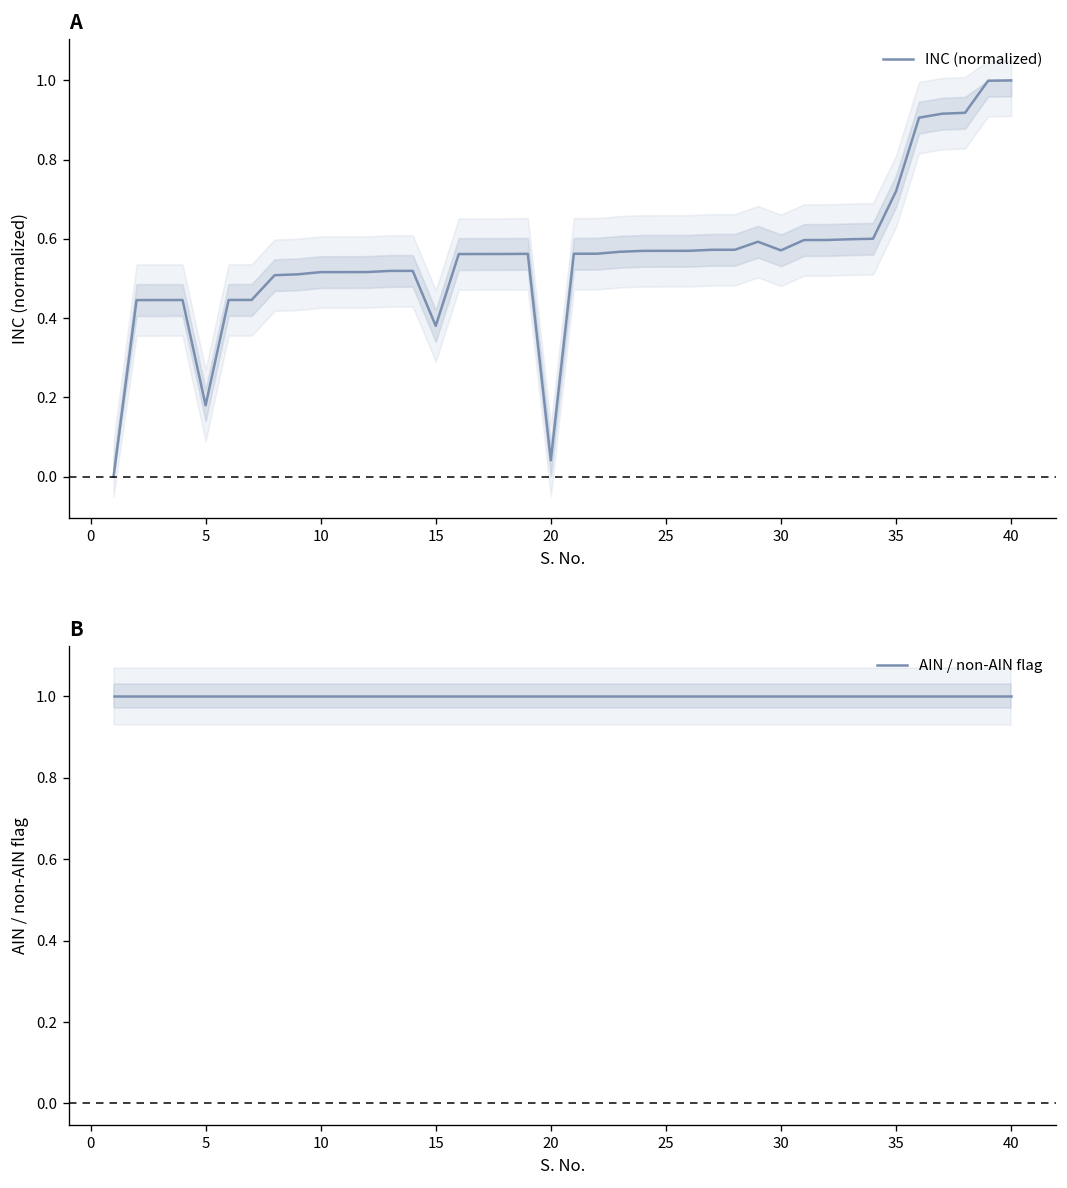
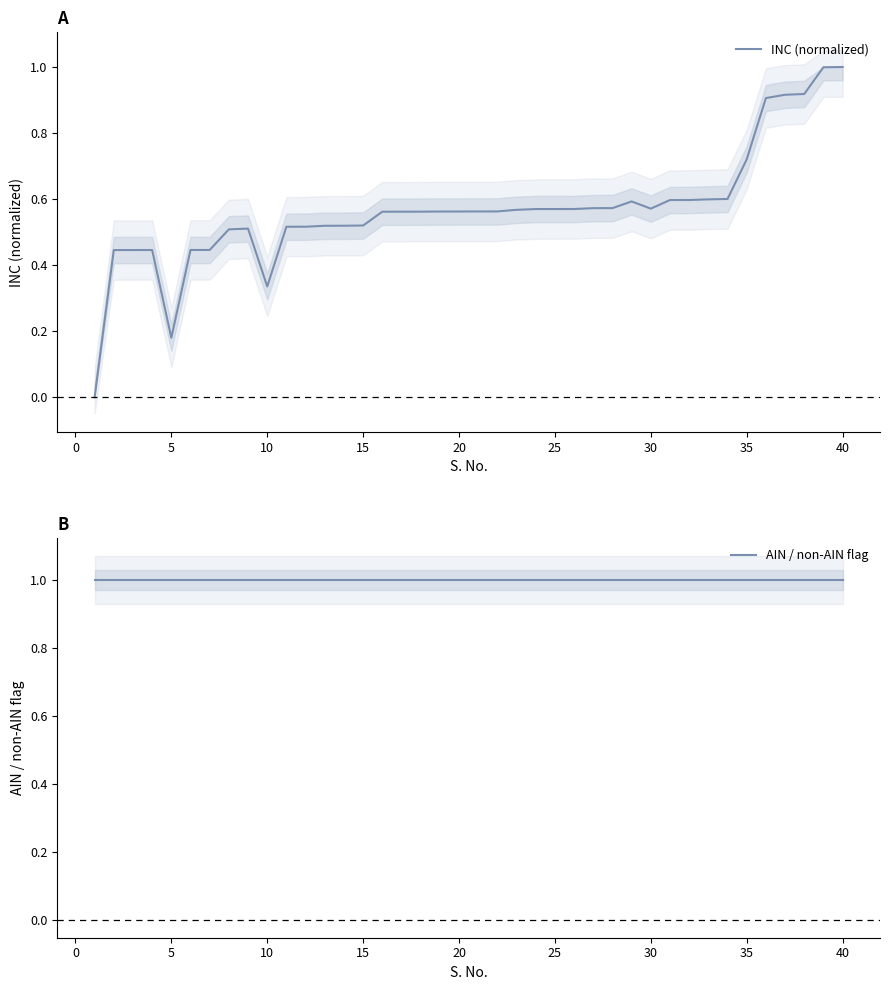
  {
    "A": {
      "INC (normalized)": {
        "5": 0.18,
-       "10": 0.52,
-       "15": 0.38,
-       "20": 0.04,
+       "10": 0.34,
+       "15": 0.52,
+       "20": 0.56,
        "25": 0.57,
        "30": 0.57,
        "35": 0.72
      }
    },
    "B": {
      "AIN / non-AIN flag": {
        "5": 1.00,
        "10": 1.00,
        "15": 1.00,
        "20": 1.00,
        "25": 1.00,
        "30": 1.00,
        "35": 1.00,
        "40": 1.00
      }
    }
  }
